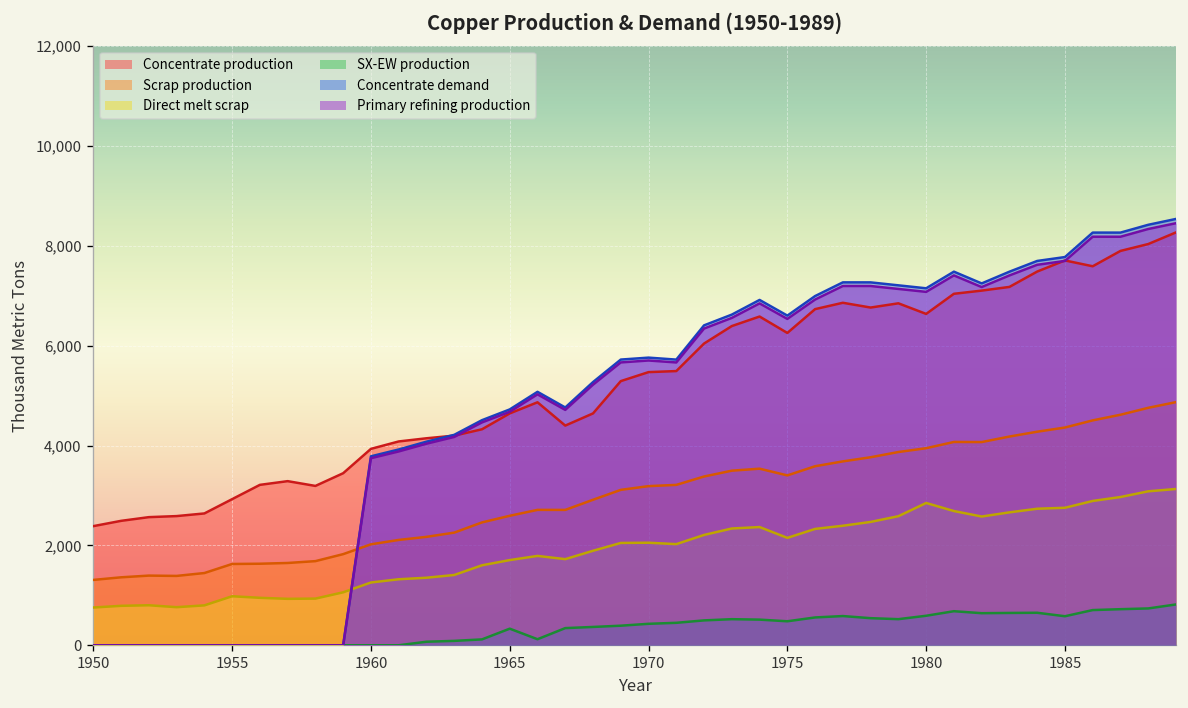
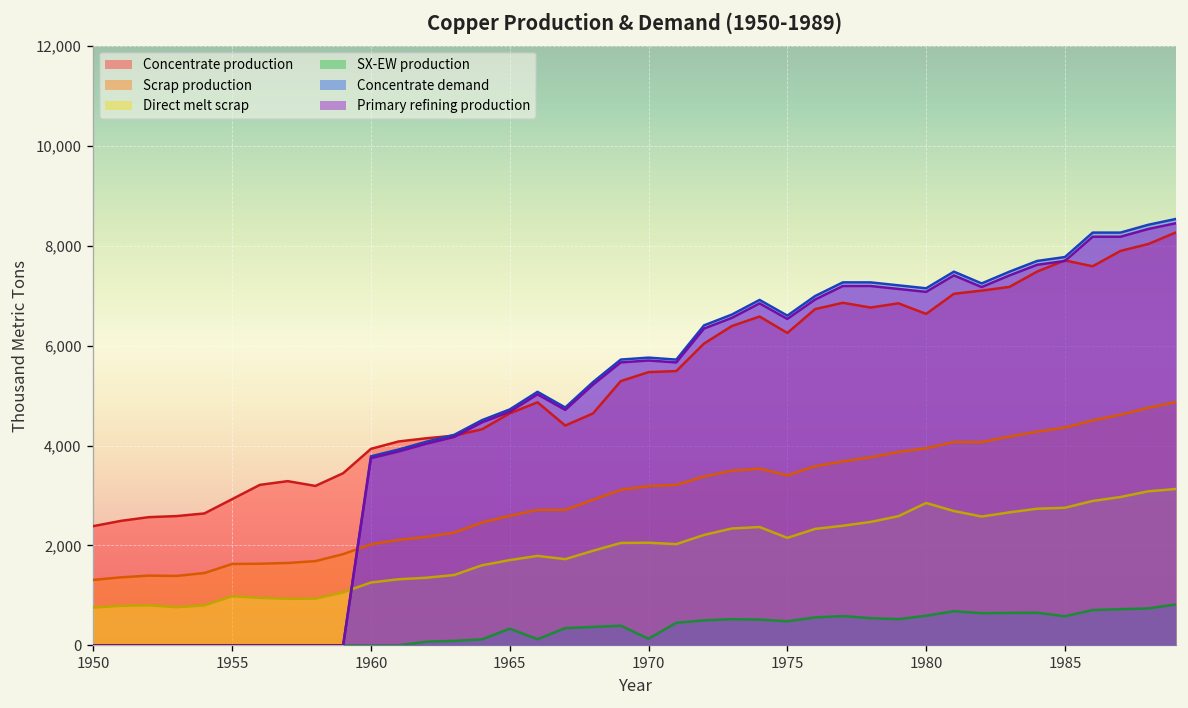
  {
    "Direct melt scrap": {
      "1950": "800",
      "1955": "1,000",
      "1960": "1,300",
      "1965": "1,700",
      "1970": "2,100",
      "1975": "2,200",
      "1980": "2,800",
      "1985": "2,800"
    },
    "SX-EW production": {
      "1960": "0",
      "1965": "300",
-     "1970": "400",
+     "1970": "100",
      "1975": "500",
      "1980": "600",
      "1985": "600"
    },
    "Concentrate demand": {
      "1975": "6,600",
      "1980": "7,100",
      "1985": "7,800"
    },
    "Primary refining production": {
      "1975": "6,500",
      "1980": "7,100"
    }
  }
